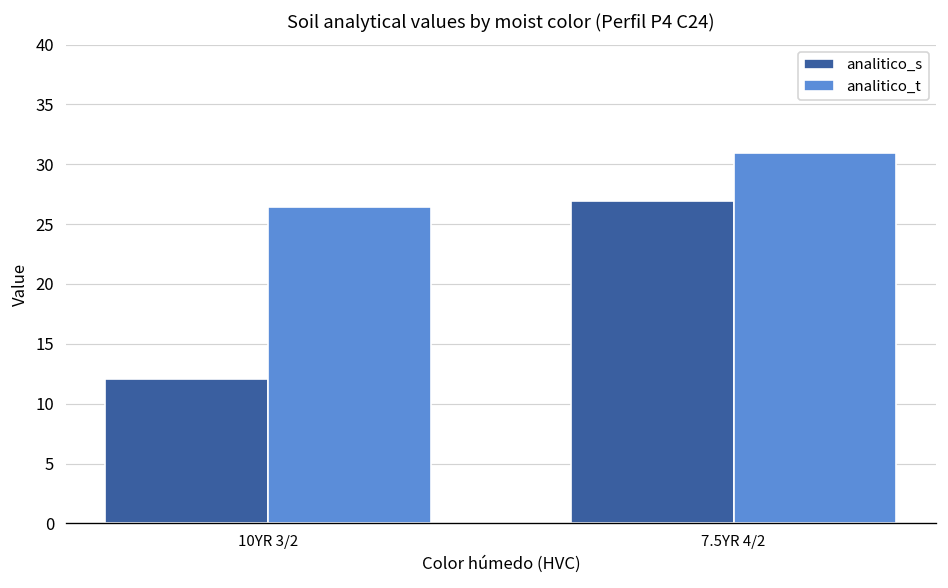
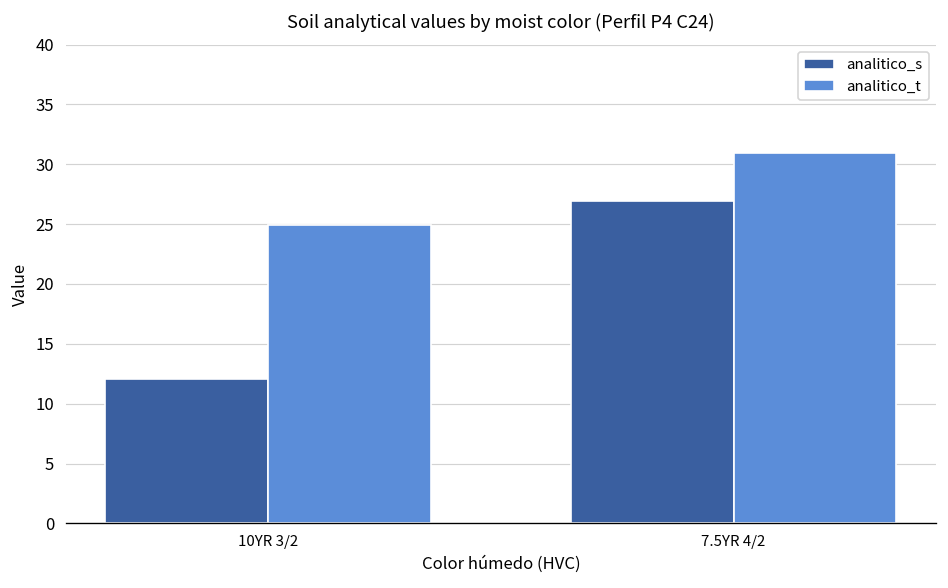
  {
    "analitico_s": {
      "10YR 3/2": 12,
      "7.5YR 4/2": 27
    },
    "analitico_t": {
-     "10YR 3/2": 26,
+     "10YR 3/2": 25,
      "7.5YR 4/2": 31
    }
  }
